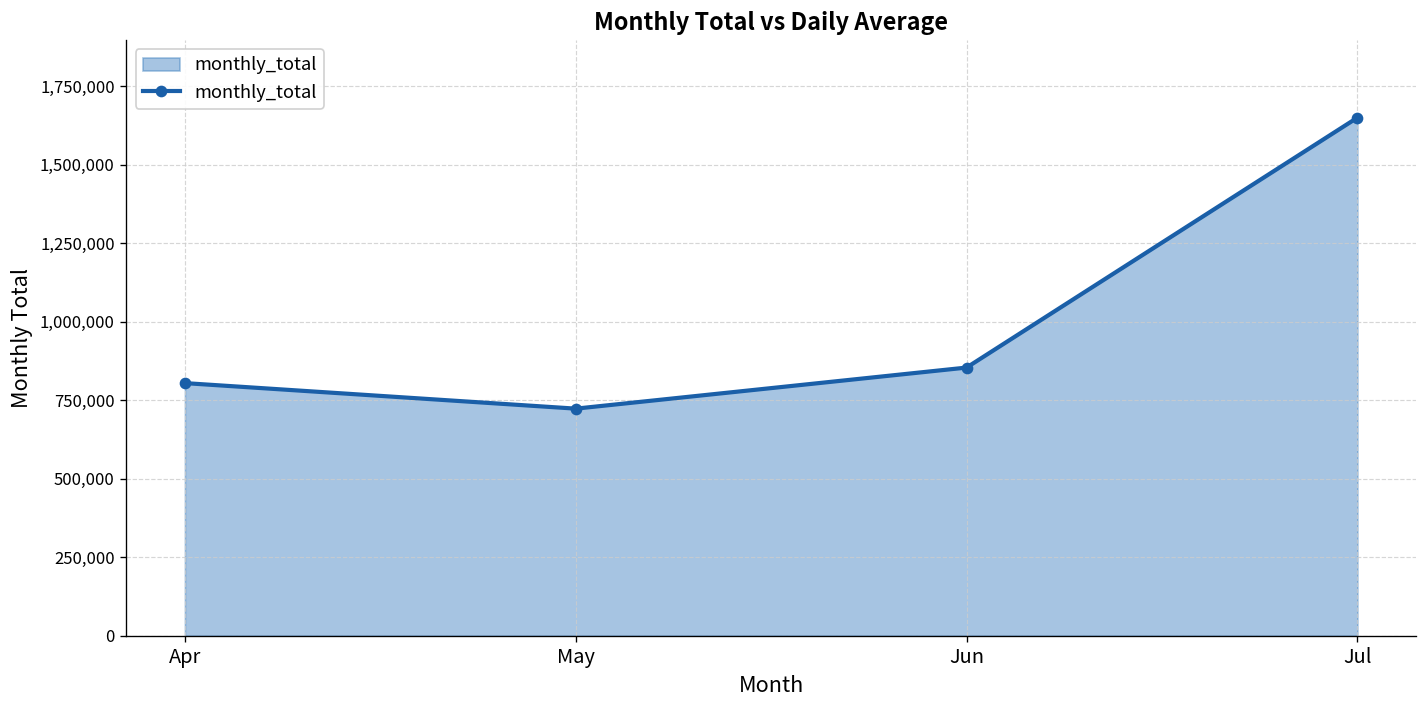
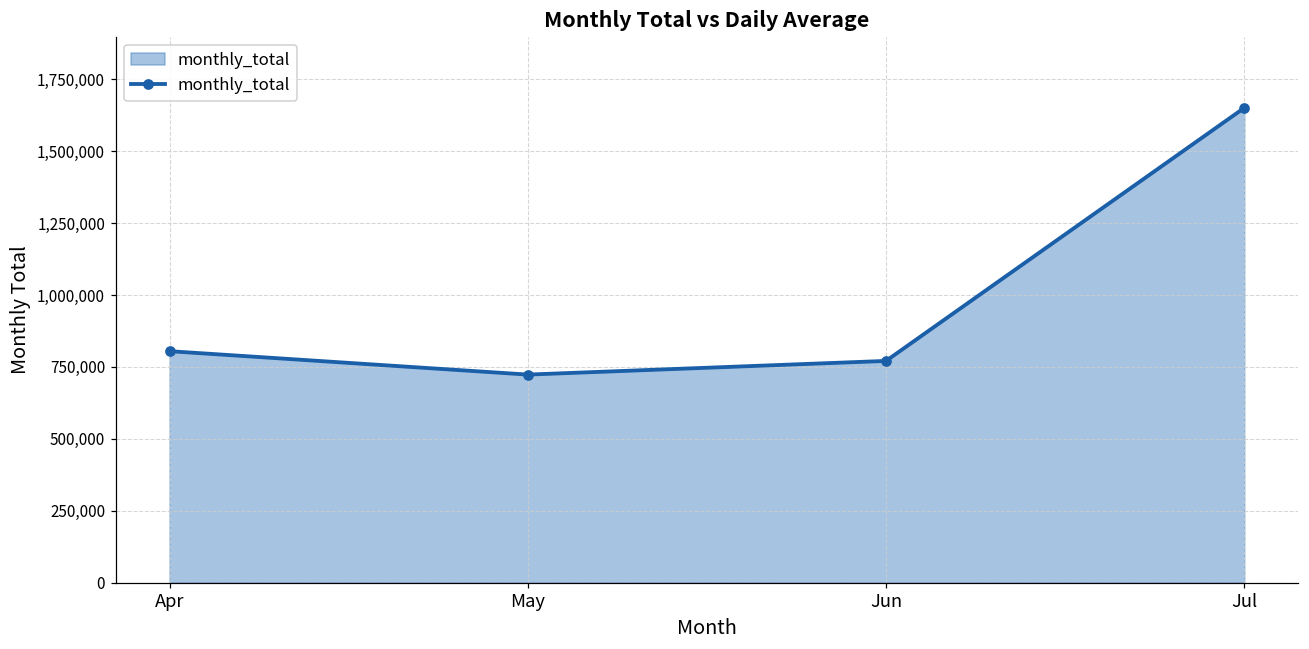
  {
    "Apr": "800,000",
    "May": "720,000",
-   "Jun": "850,000",
+   "Jun": "770,000",
    "Jul": "1,650,000"
  }
